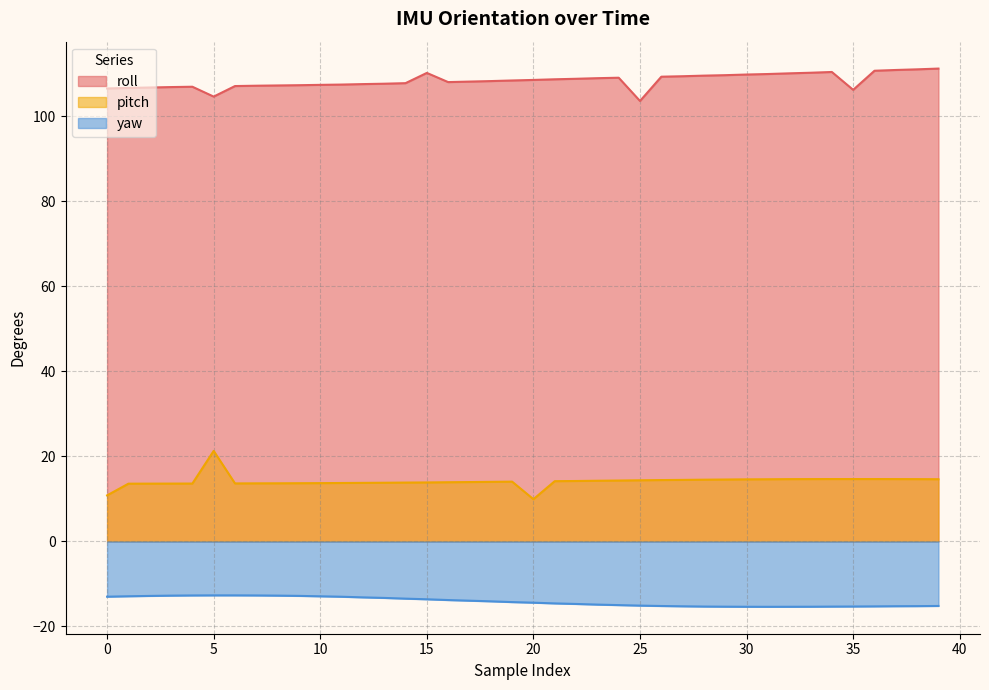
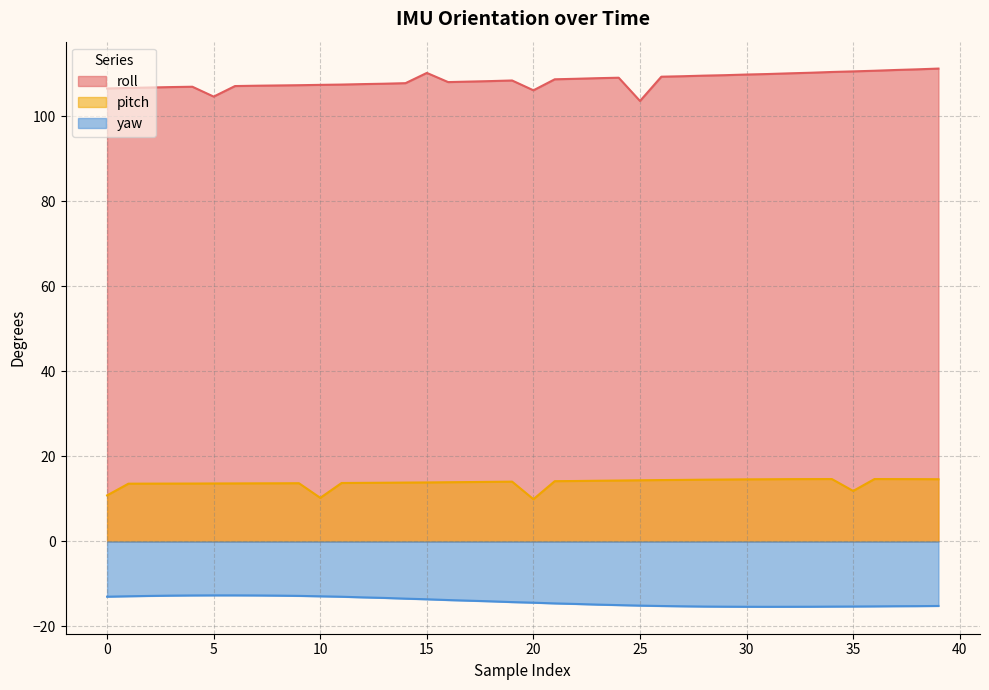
  {
    "roll": {
      "5": 105,
      "10": 107,
      "15": 110,
-     "20": 109,
+     "20": 106,
      "25": 104,
      "30": 110,
-     "35": 106
+     "35": 111
    },
    "pitch": {
      "0": 11,
-     "5": 21,
-     "10": 14,
+     "5": 14,
+     "10": 10,
      "15": 14,
      "20": 10,
      "25": 14,
      "30": 15,
-     "35": 15
+     "35": 12
    }
  }
